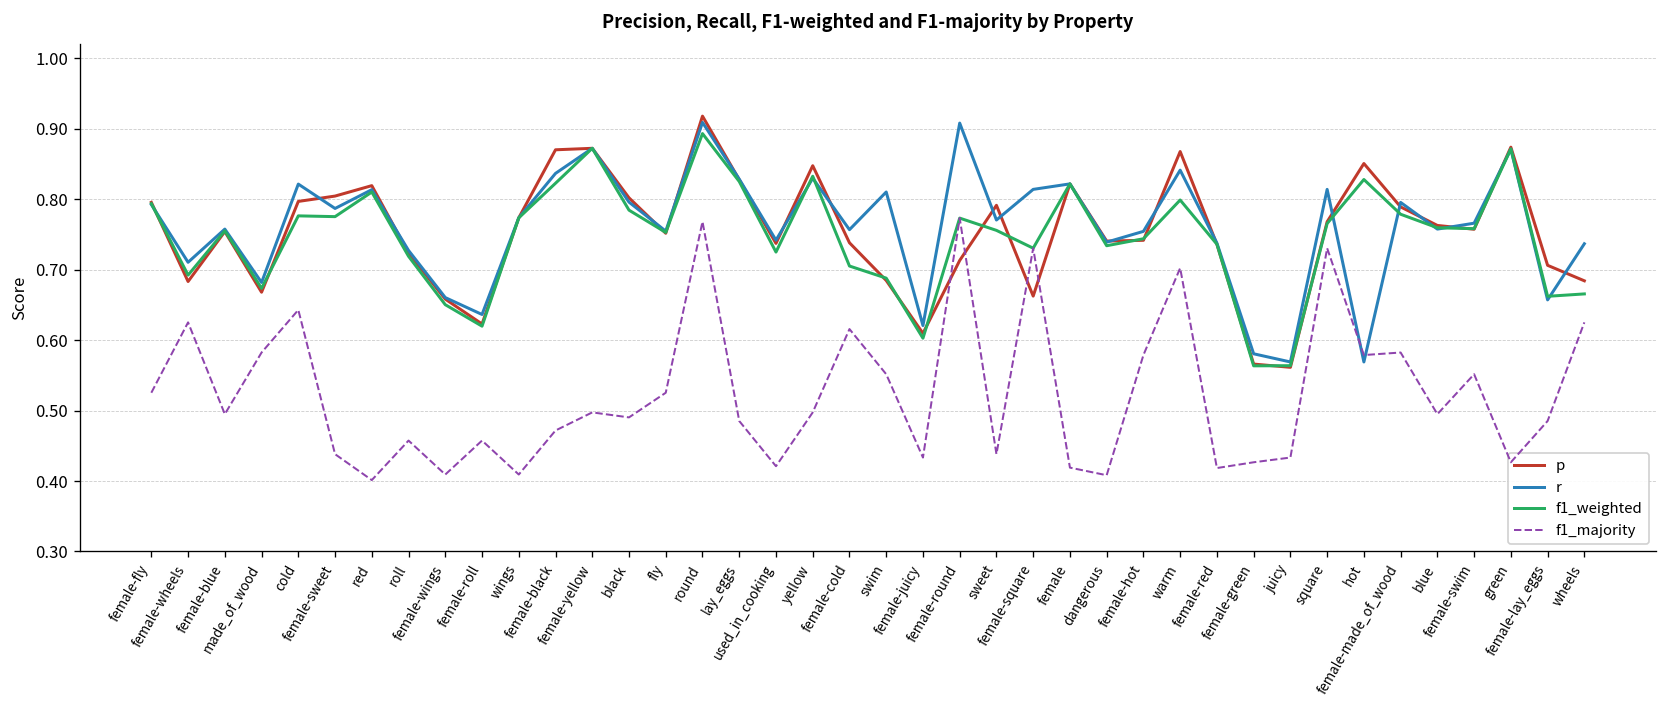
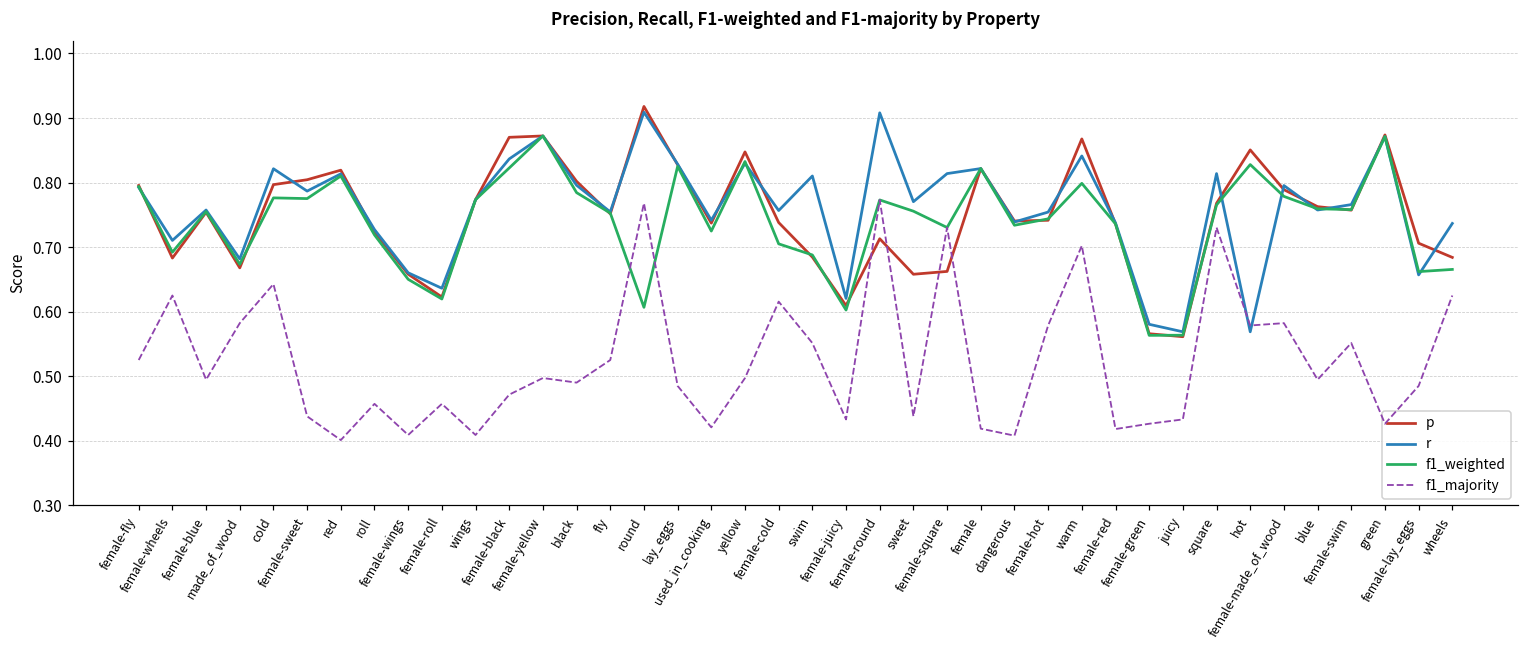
  {
    "p": {
      "female-wheels": 0.68,
      "made_of_wood": 0.67,
      "cold": 0.80,
      "female-sweet": 0.80,
      "red": 0.82,
      "female-black": 0.87,
      "black": 0.80,
      "round": 0.92,
      "used_in_cooking": 0.74,
      "yellow": 0.85,
      "female-cold": 0.74,
      "female-juicy": 0.61,
      "female-round": 0.71,
-     "sweet": 0.79,
+     "sweet": 0.66,
      "female-square": 0.66,
      "warm": 0.87,
      "hot": 0.85,
      "female-made_of_wood": 0.79,
      "female-lay_eggs": 0.71,
      "wheels": 0.68
    },
    "r": {
      "female-wheels": 0.71,
      "made_of_wood": 0.68,
      "cold": 0.82,
      "female-sweet": 0.79,
      "female-roll": 0.64,
      "female-black": 0.84,
      "black": 0.80,
      "round": 0.91,
      "used_in_cooking": 0.74,
      "female-cold": 0.76,
      "swim": 0.81,
      "female-juicy": 0.62,
      "female-round": 0.91,
      "sweet": 0.77,
      "female-square": 0.81,
      "female-hot": 0.75,
      "warm": 0.84,
      "female-green": 0.58,
      "juicy": 0.57,
      "square": 0.81,
      "hot": 0.57,
      "female-made_of_wood": 0.80,
      "female-swim": 0.77,
      "female-lay_eggs": 0.66,
      "wheels": 0.74
    },
    "f1_weighted": {
      "female-wheels": 0.69,
      "made_of_wood": 0.67,
      "cold": 0.78,
      "female-sweet": 0.78,
      "roll": 0.72,
      "female-wings": 0.65,
      "female-black": 0.82,
      "black": 0.78,
-     "round": 0.89,
+     "round": 0.61,
      "used_in_cooking": 0.73,
      "female-cold": 0.71,
      "female-juicy": 0.60,
      "sweet": 0.76,
      "dangerous": 0.73,
      "warm": 0.80,
      "hot": 0.83,
      "female-made_of_wood": 0.78,
      "female-lay_eggs": 0.66,
      "wheels": 0.67
    },
    "f1_majority": {
      "female-fly": 0.53,
      "female-wheels": 0.63,
      "female-blue": 0.49,
      "made_of_wood": 0.58,
      "cold": 0.64,
      "female-sweet": 0.44,
      "red": 0.40,
      "roll": 0.46,
      "female-wings": 0.41,
      "female-roll": 0.46,
      "wings": 0.41,
      "female-black": 0.47,
      "female-yellow": 0.50,
      "black": 0.49,
      "fly": 0.53,
      "round": 0.77,
      "lay_eggs": 0.49,
      "used_in_cooking": 0.42,
      "yellow": 0.50,
      "female-cold": 0.62,
      "swim": 0.55,
      "female-juicy": 0.43,
      "sweet": 0.44,
      "female": 0.42,
      "dangerous": 0.41,
      "female-hot": 0.58,
      "warm": 0.70,
      "female-red": 0.42,
      "female-green": 0.43,
      "juicy": 0.43,
      "square": 0.73,
      "hot": 0.58,
      "female-made_of_wood": 0.58,
      "blue": 0.49,
      "female-swim": 0.55,
      "female-lay_eggs": 0.49,
      "wheels": 0.63
    }
  }
